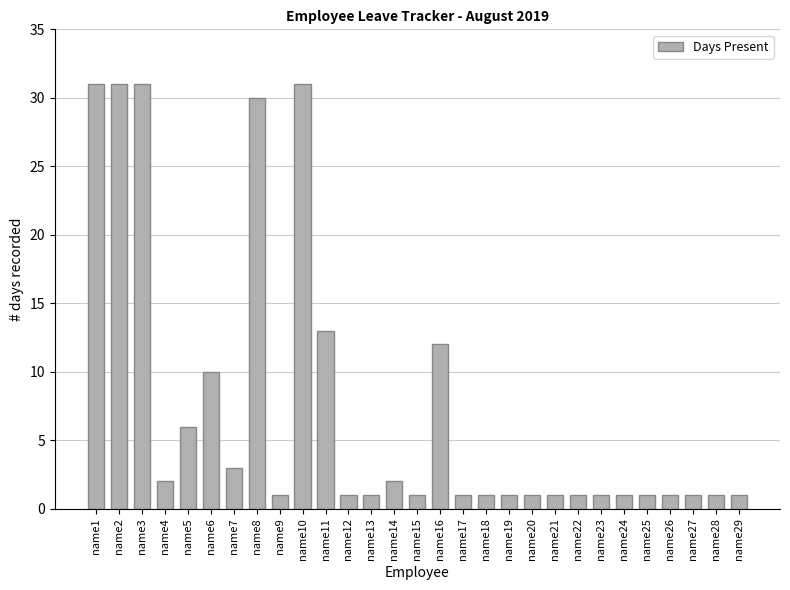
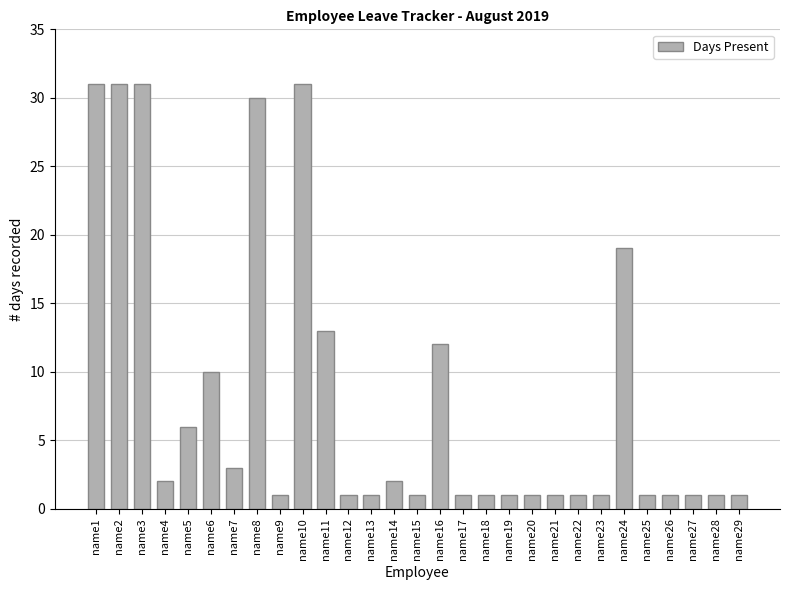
  {
    "name1": 31,
    "name2": 31,
    "name3": 31,
    "name4": 2,
    "name5": 6,
    "name6": 10,
    "name7": 3,
    "name8": 30,
    "name9": 1,
    "name10": 31,
    "name11": 13,
    "name12": 1,
    "name13": 1,
    "name14": 2,
    "name15": 1,
    "name16": 12,
    "name17": 1,
    "name18": 1,
    "name19": 1,
    "name20": 1,
    "name21": 1,
    "name22": 1,
    "name23": 1,
-   "name24": 1,
+   "name24": 19,
    "name25": 1,
    "name26": 1,
    "name27": 1,
    "name28": 1,
    "name29": 1
  }
